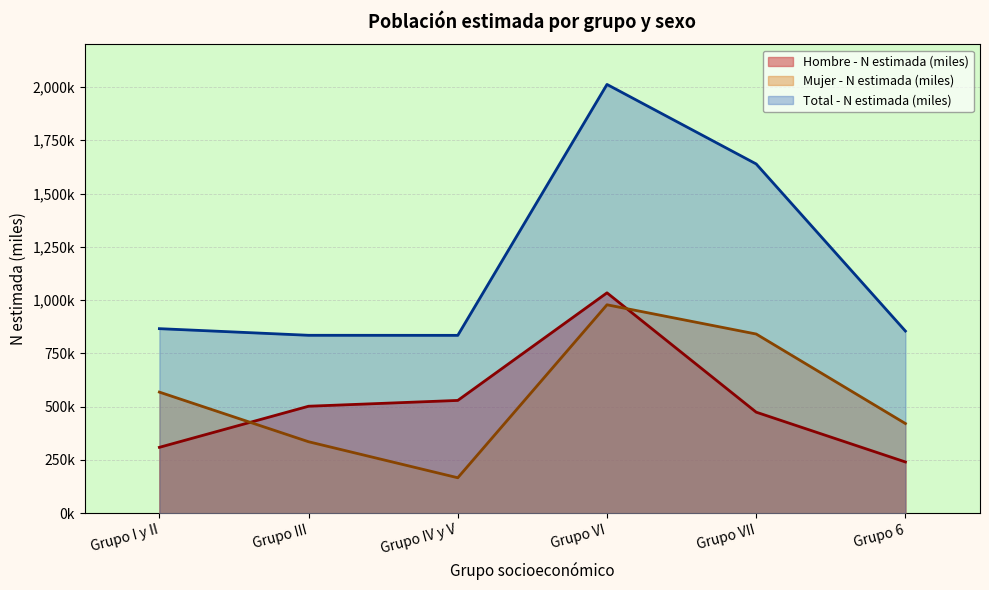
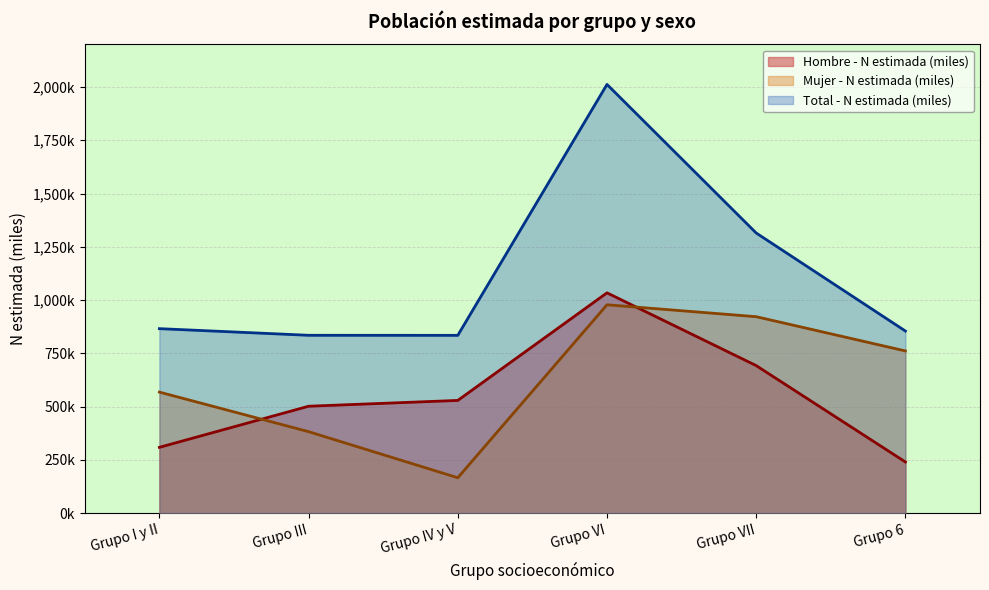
  {
    "Hombre - N estimada (miles)": {
      "Grupo I y II": "310,000",
      "Grupo III": "500,000",
      "Grupo IV y V": "530,000",
      "Grupo VI": "1,030,000",
-     "Grupo VII": "470,000",
+     "Grupo VII": "690,000",
      "Grupo 6": "240,000"
    },
    "Mujer - N estimada (miles)": {
      "Grupo I y II": "570,000",
-     "Grupo III": "340,000",
+     "Grupo III": "380,000",
      "Grupo IV y V": "170,000",
      "Grupo VI": "980,000",
-     "Grupo VII": "840,000",
-     "Grupo 6": "420,000"
+     "Grupo VII": "920,000",
+     "Grupo 6": "760,000"
    },
    "Total - N estimada (miles)": {
      "Grupo I y II": "870,000",
      "Grupo III": "830,000",
      "Grupo IV y V": "830,000",
      "Grupo VI": "2,010,000",
-     "Grupo VII": "1,640,000",
+     "Grupo VII": "1,310,000",
      "Grupo 6": "850,000"
    }
  }
